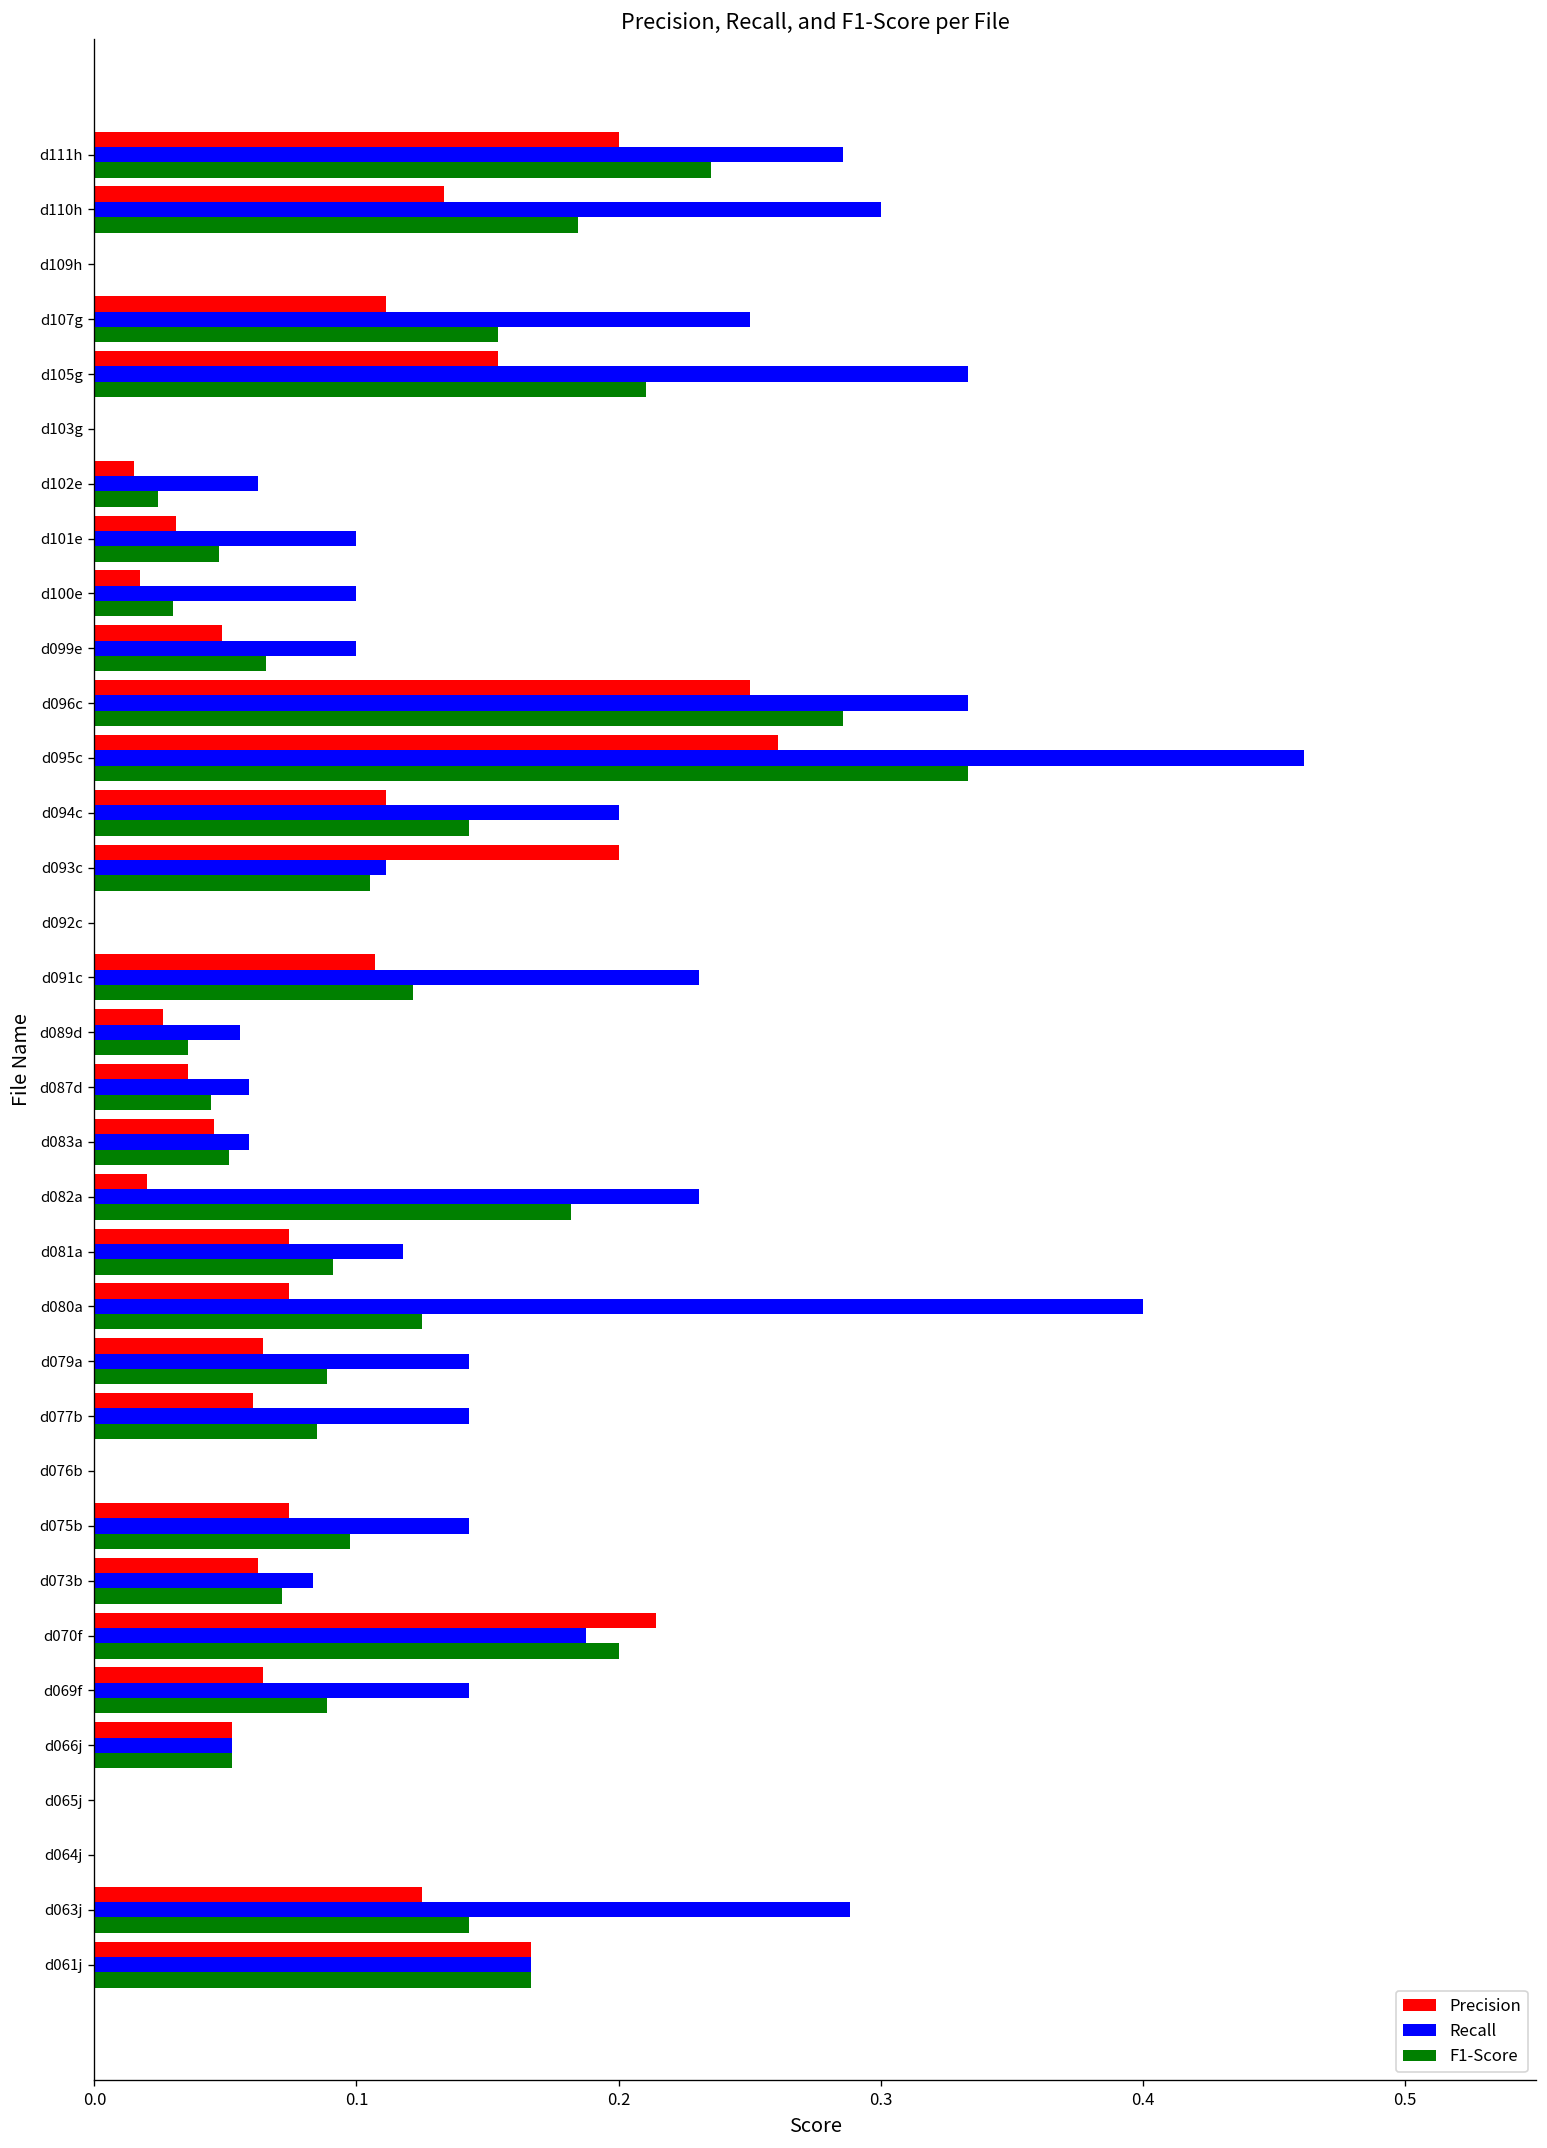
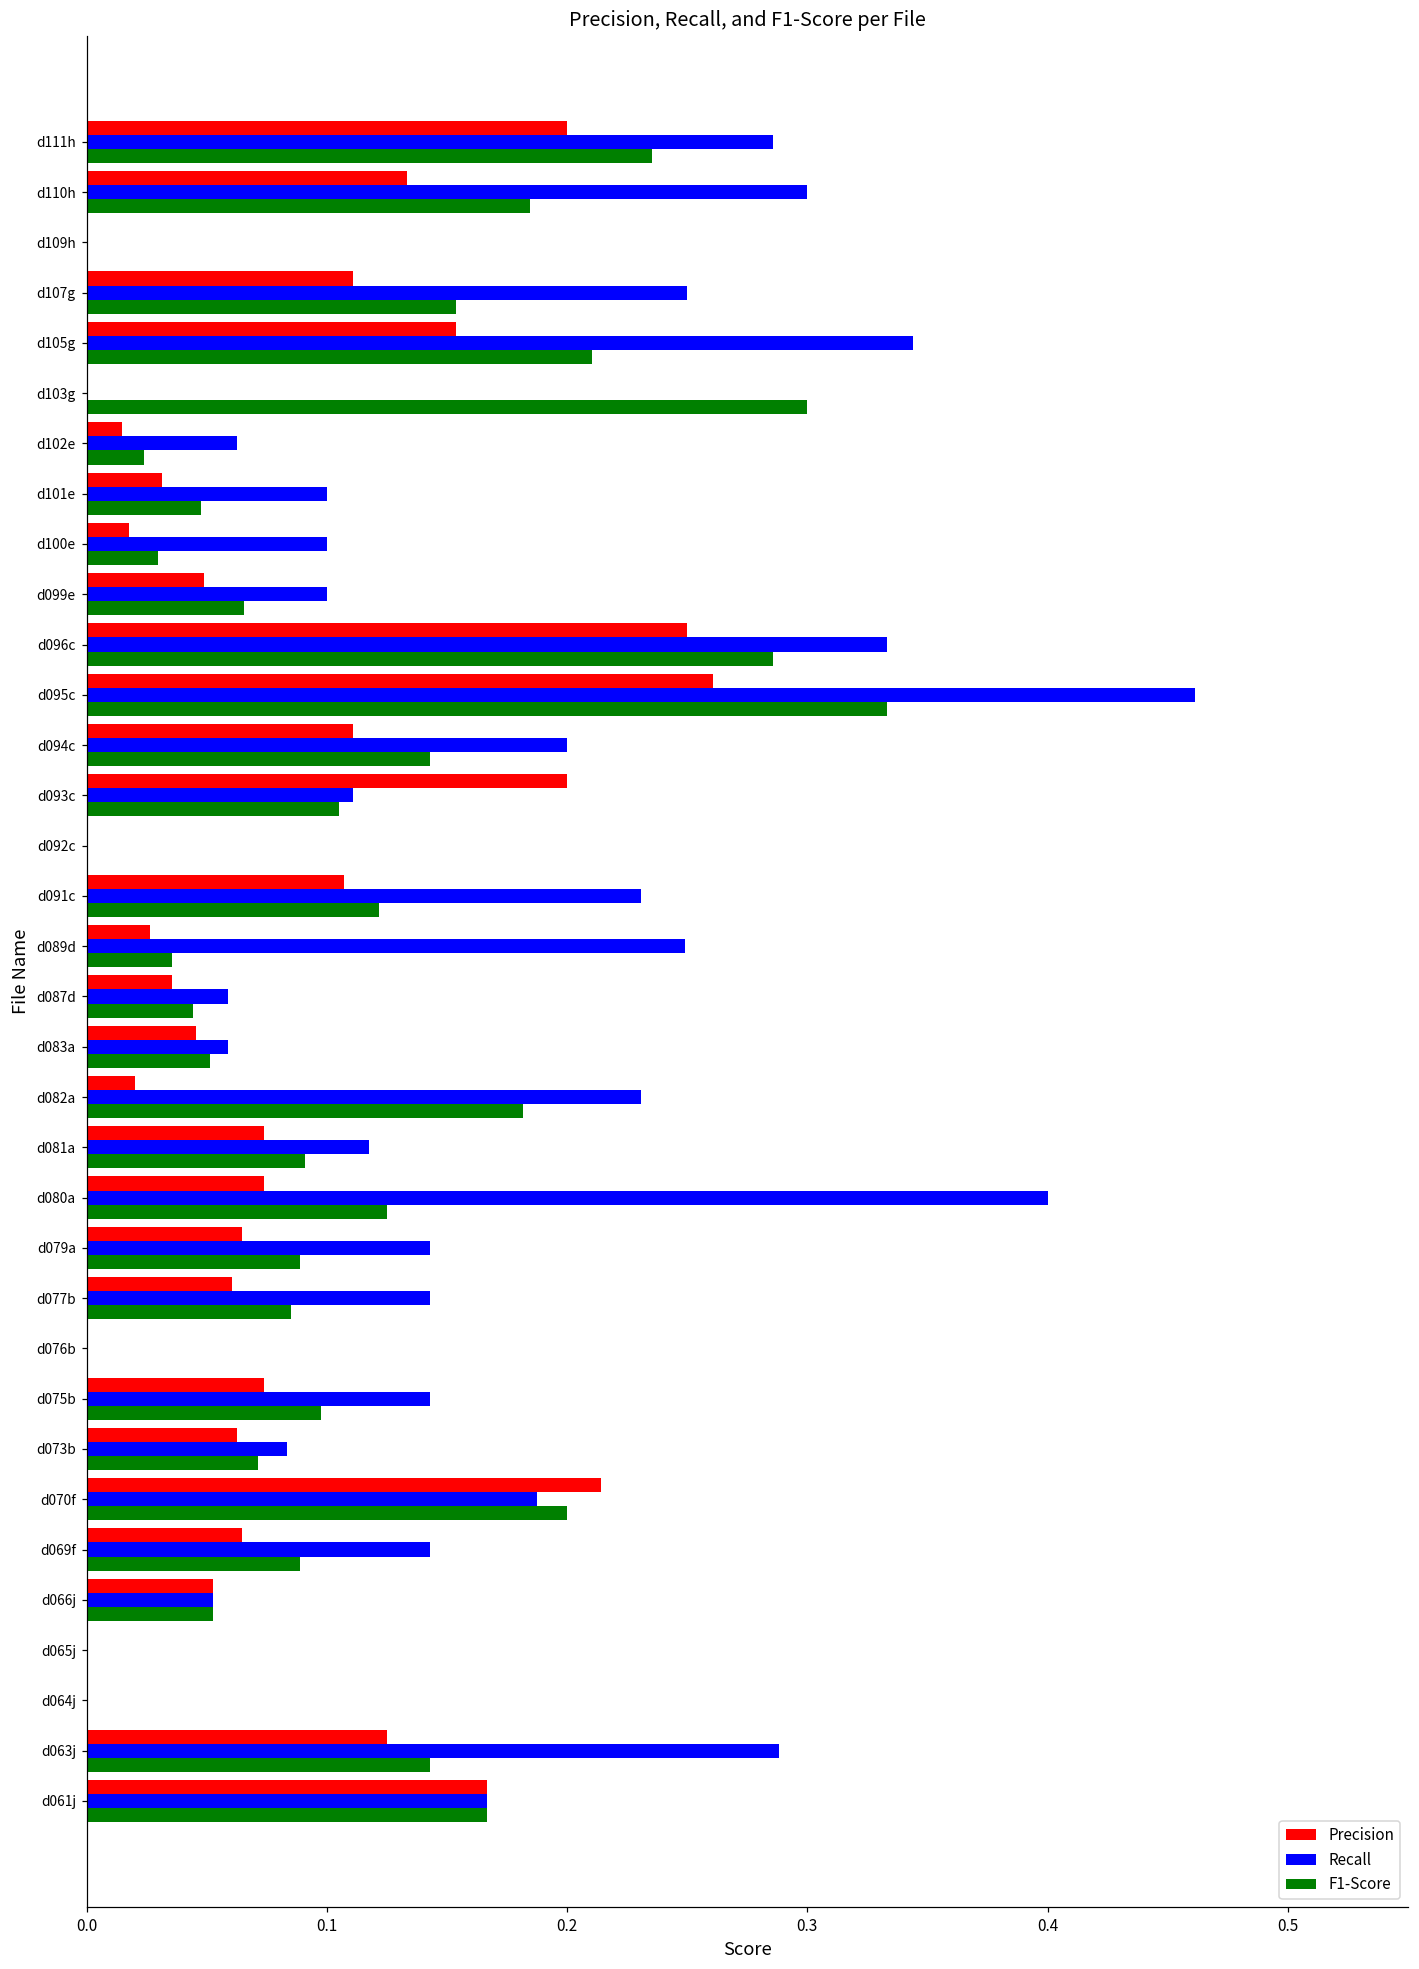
  {
    "Precision": {
      "d111h": 0.200,
      "d110h": 0.133,
      "d109h": 0.000,
      "d107g": 0.111,
      "d105g": 0.154,
      "d103g": 0.000,
      "d102e": 0.015,
      "d101e": 0.031,
      "d100e": 0.018,
      "d099e": 0.049,
      "d096c": 0.250,
      "d095c": 0.261,
      "d094c": 0.111,
      "d093c": 0.200,
      "d092c": 0.000,
      "d091c": 0.107,
      "d089d": 0.026,
      "d087d": 0.036,
      "d083a": 0.045,
      "d082a": 0.020,
      "d081a": 0.074,
      "d080a": 0.074,
      "d079a": 0.065,
      "d077b": 0.061,
      "d076b": 0.000,
      "d075b": 0.074,
      "d073b": 0.063,
      "d070f": 0.214,
      "d069f": 0.065,
      "d066j": 0.053,
      "d065j": 0.000,
      "d064j": 0.000,
      "d063j": 0.125,
      "d061j": 0.167
    },
    "Recall": {
      "d111h": 0.286,
      "d110h": 0.300,
      "d109h": 0.000,
      "d107g": 0.250,
-     "d105g": 0.333,
+     "d105g": 0.344,
      "d103g": 0.000,
      "d102e": 0.063,
      "d101e": 0.100,
      "d100e": 0.100,
      "d099e": 0.100,
      "d096c": 0.333,
      "d095c": 0.462,
      "d094c": 0.200,
      "d093c": 0.111,
      "d092c": 0.000,
      "d091c": 0.231,
-     "d089d": 0.056,
+     "d089d": 0.249,
      "d087d": 0.059,
      "d083a": 0.059,
      "d082a": 0.231,
      "d081a": 0.118,
      "d080a": 0.400,
      "d079a": 0.143,
      "d077b": 0.143,
      "d076b": 0.000,
      "d075b": 0.143,
      "d073b": 0.083,
      "d070f": 0.188,
      "d069f": 0.143,
      "d066j": 0.053,
      "d065j": 0.000,
      "d064j": 0.000,
      "d063j": 0.288,
      "d061j": 0.167
    },
    "F1-Score": {
      "d111h": 0.235,
      "d110h": 0.185,
      "d109h": 0.0,
      "d107g": 0.154,
      "d105g": 0.211,
-     "d103g": 0.0,
+     "d103g": 0.3,
      "d102e": 0.024,
      "d101e": 0.048,
      "d100e": 0.030,
      "d099e": 0.066,
      "d096c": 0.286,
      "d095c": 0.333,
      "d094c": 0.143,
      "d093c": 0.105,
      "d092c": 0.0,
      "d091c": 0.122,
      "d089d": 0.036,
      "d087d": 0.044,
      "d083a": 0.051,
      "d082a": 0.182,
      "d081a": 0.091,
      "d080a": 0.125,
      "d079a": 0.089,
      "d077b": 0.085,
      "d076b": 0.0,
      "d075b": 0.098,
      "d073b": 0.071,
      "d070f": 0.2,
      "d069f": 0.089,
      "d066j": 0.053,
      "d065j": 0.0,
      "d064j": 0.0,
      "d063j": 0.143,
      "d061j": 0.167
    }
  }
